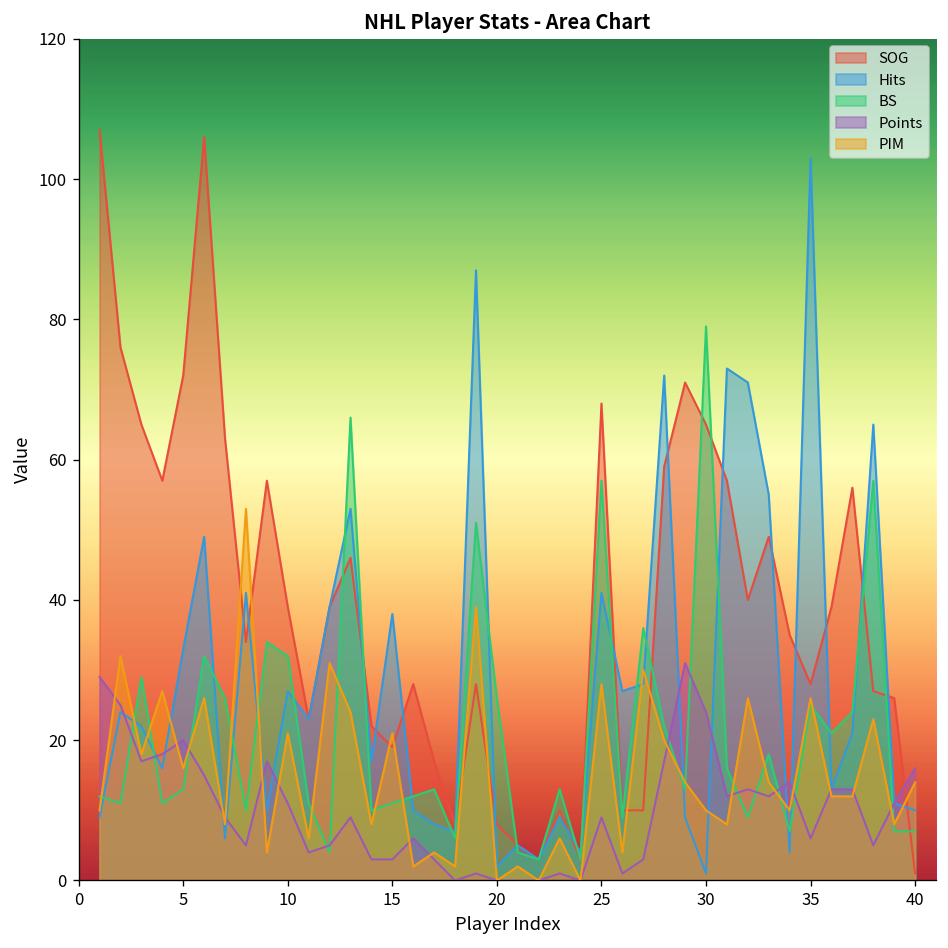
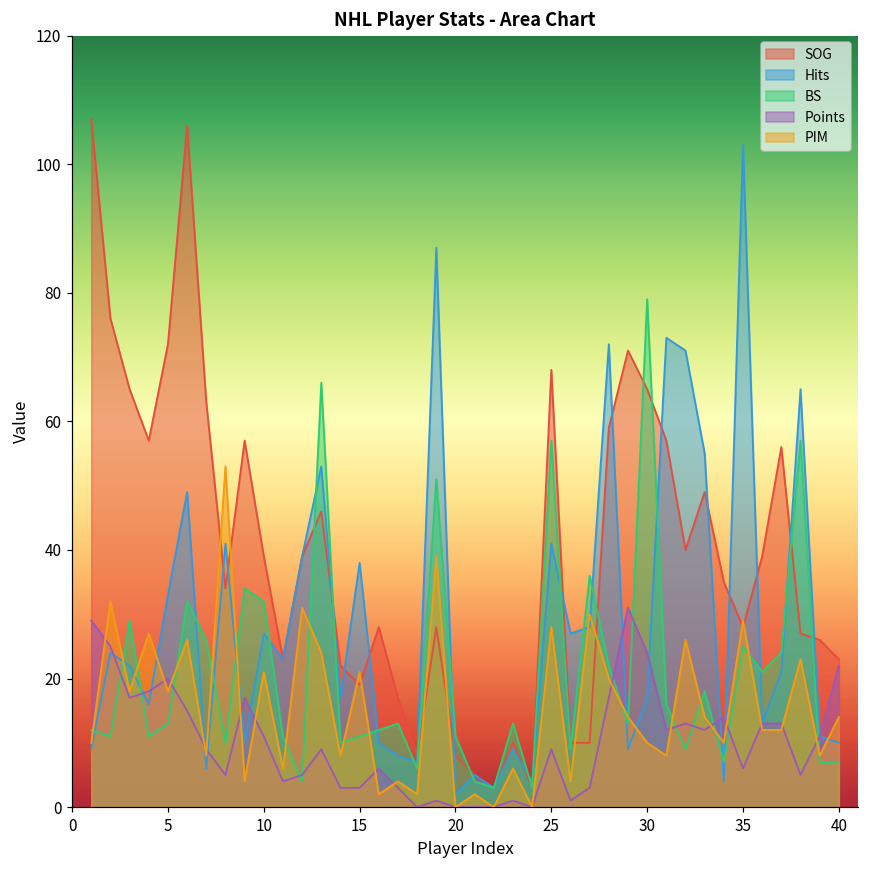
  {
    "SOG": {
      "5": 72,
      "10": 39,
      "15": 19,
      "20": 8,
      "25": 68,
      "30": 65,
      "35": 28,
-     "40": 1
+     "40": 23
    },
    "Hits": {
      "5": 33,
      "10": 27,
      "15": 38,
      "20": 2,
      "25": 41,
-     "30": 1,
+     "30": 17,
      "35": 103,
      "40": 10
    },
    "BS": {
      "5": 13,
      "10": 32,
      "15": 11,
-     "20": 26,
+     "20": 11,
      "25": 57,
      "30": 79,
      "35": 25,
      "40": 7
    },
    "Points": {
      "5": 20,
      "10": 11,
      "15": 3,
      "25": 9,
      "30": 24,
      "35": 6,
-     "40": 16
+     "40": 22
    },
    "PIM": {
-     "5": 16,
+     "5": 18,
      "10": 21,
      "15": 21,
      "25": 28,
      "30": 10,
-     "35": 26,
+     "35": 29,
      "40": 14
    }
  }
